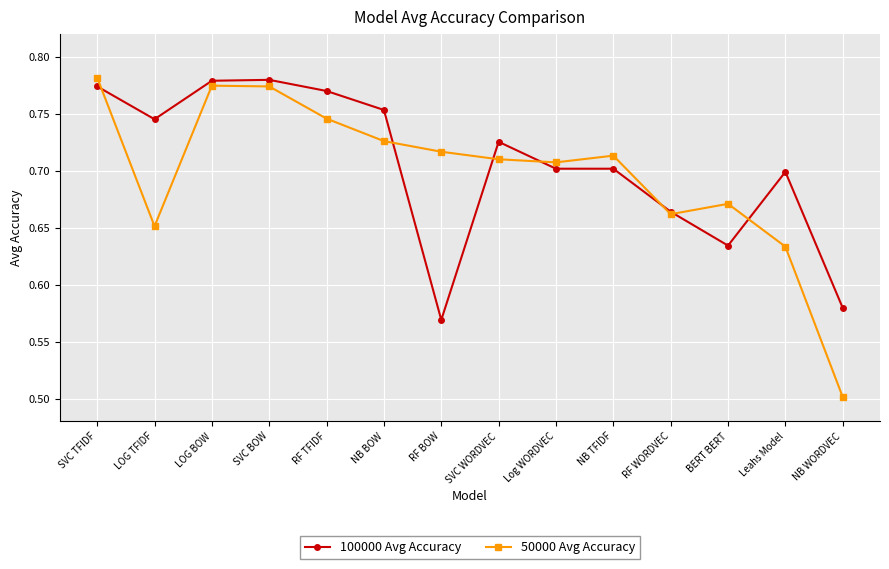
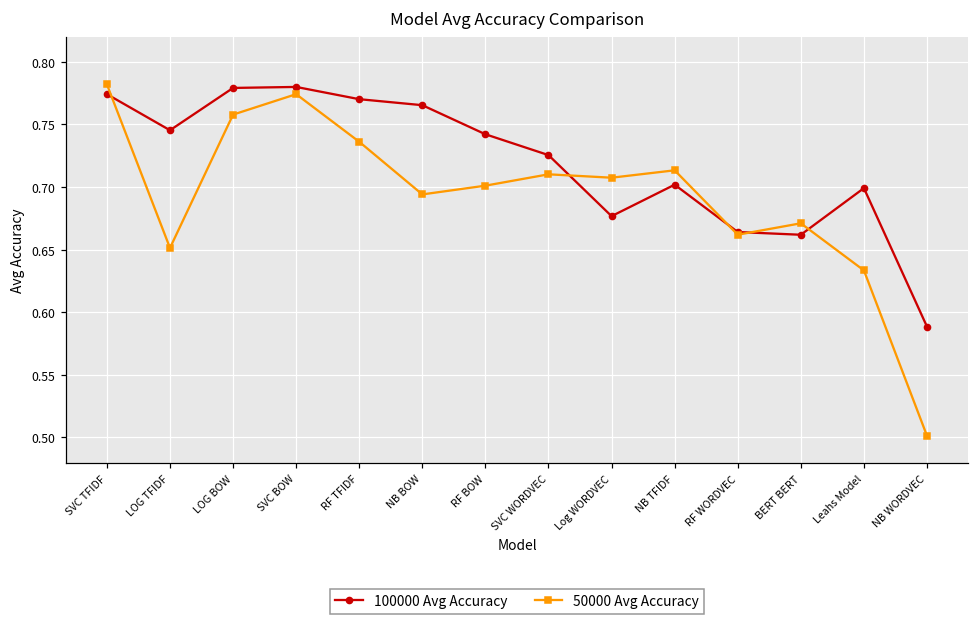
  {
    "100000 Avg Accuracy": {
      "SVC TFIDF": 0.774,
      "LOG TFIDF": 0.745,
      "LOG BOW": 0.779,
      "SVC BOW": 0.780,
      "RF TFIDF": 0.770,
-     "NB BOW": 0.753,
-     "RF BOW": 0.569,
+     "NB BOW": 0.765,
+     "RF BOW": 0.742,
      "SVC WORDVEC": 0.725,
-     "Log WORDVEC": 0.702,
+     "Log WORDVEC": 0.677,
      "NB TFIDF": 0.702,
-     "BERT BERT": 0.634,
+     "BERT BERT": 0.662,
      "Leahs Model": 0.699,
-     "NB WORDVEC": 0.580
+     "NB WORDVEC": 0.588
    },
    "50000 Avg Accuracy": {
      "SVC TFIDF": 0.782,
      "LOG TFIDF": 0.651,
-     "LOG BOW": 0.775,
+     "LOG BOW": 0.758,
      "SVC BOW": 0.774,
-     "RF TFIDF": 0.746,
-     "NB BOW": 0.726,
-     "RF BOW": 0.717,
+     "RF TFIDF": 0.736,
+     "NB BOW": 0.694,
+     "RF BOW": 0.701,
      "SVC WORDVEC": 0.710,
      "Log WORDVEC": 0.707,
      "NB TFIDF": 0.713,
      "BERT BERT": 0.671,
      "Leahs Model": 0.633,
      "NB WORDVEC": 0.501
    }
  }
